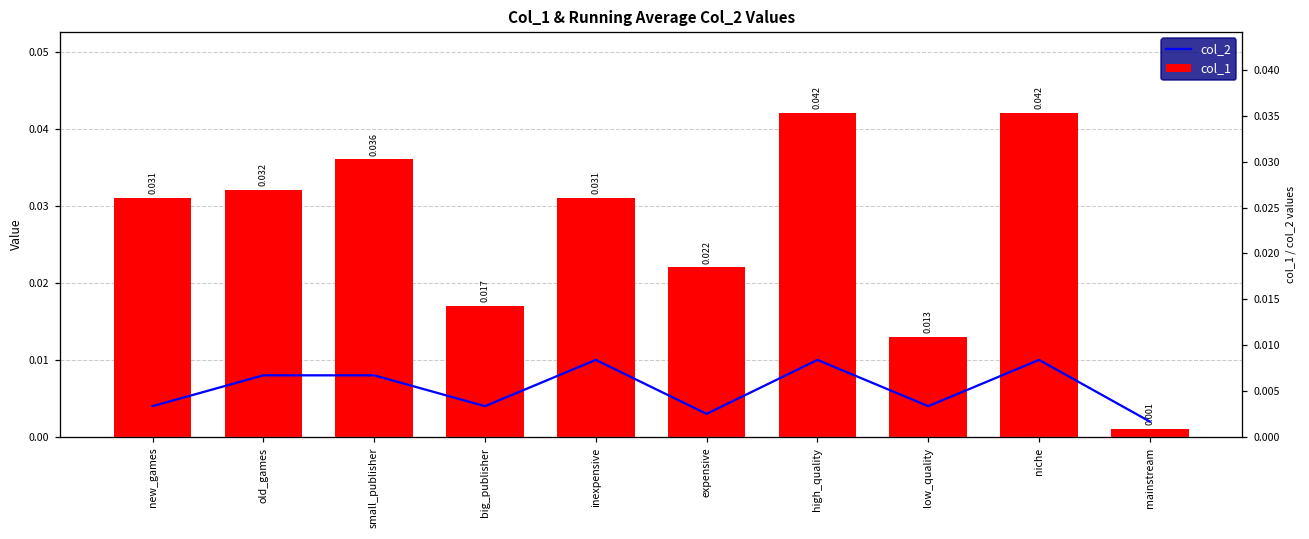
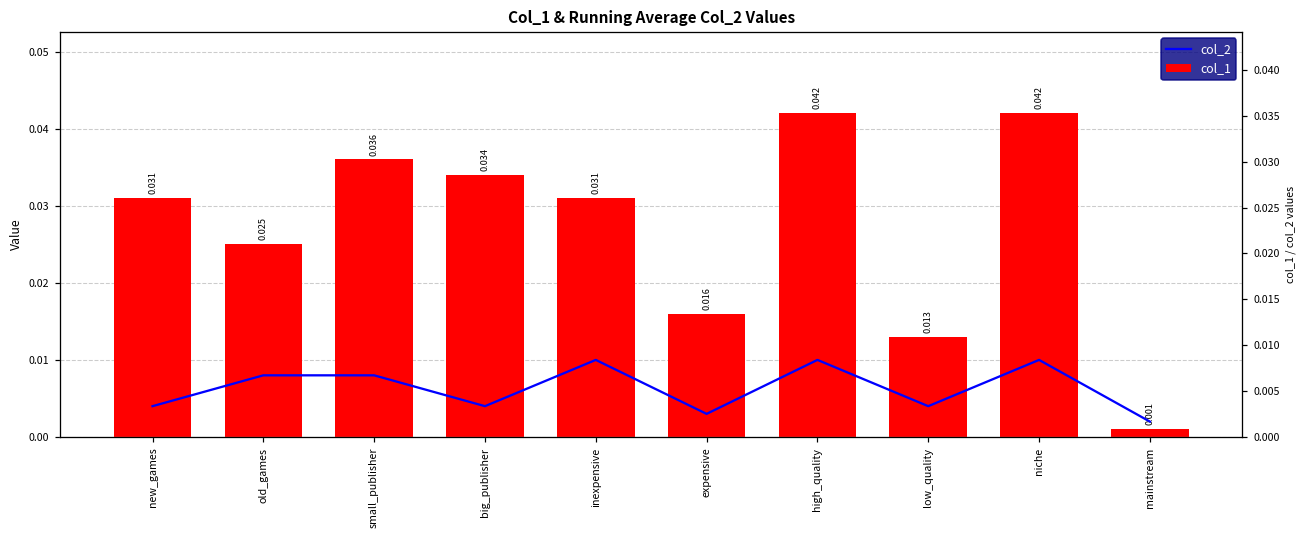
  {
    "col_1": {
      "new_games": 0.031,
-     "old_games": 0.032,
+     "old_games": 0.025,
      "small_publisher": 0.036,
-     "big_publisher": 0.017,
+     "big_publisher": 0.034,
      "inexpensive": 0.031,
-     "expensive": 0.022,
+     "expensive": 0.016,
      "high_quality": 0.042,
      "low_quality": 0.013,
      "niche": 0.042
    }
  }
